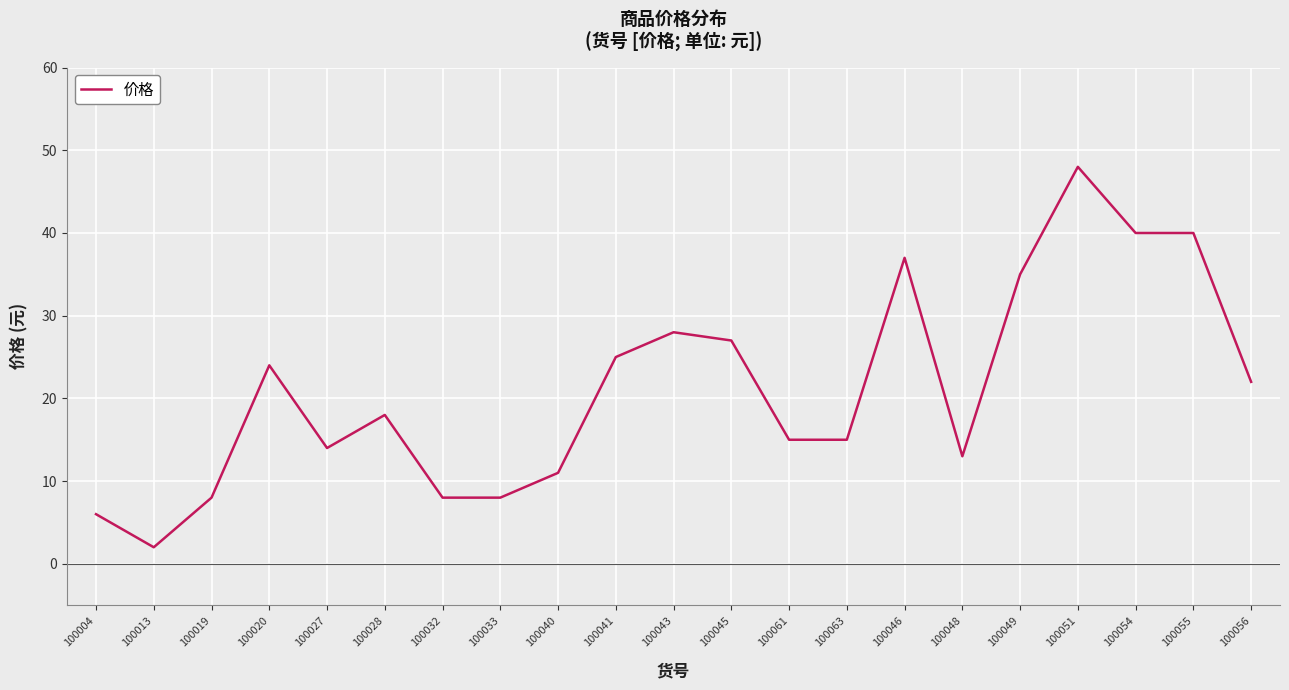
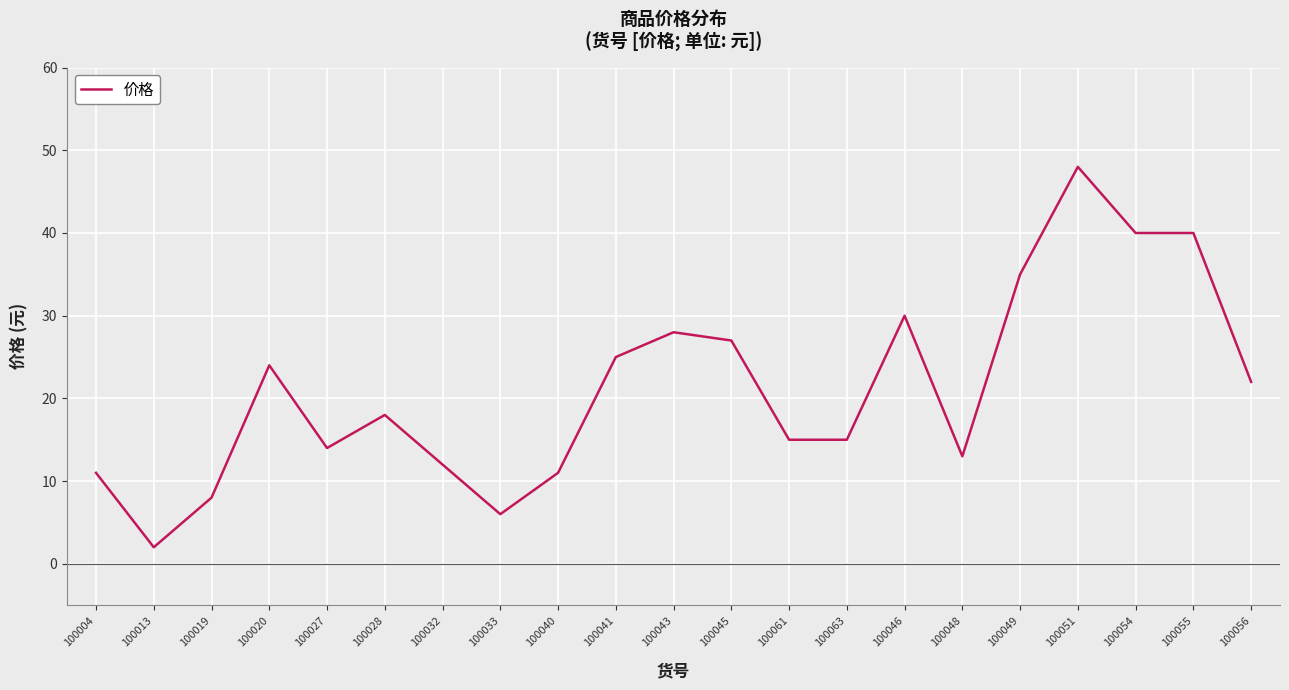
  {
-   "100004": 6,
+   "100004": 11,
    "100013": 2,
    "100019": 8,
    "100020": 24,
    "100027": 14,
    "100028": 18,
-   "100032": 8,
-   "100033": 8,
+   "100032": 12,
+   "100033": 6,
    "100040": 11,
    "100041": 25,
    "100043": 28,
    "100045": 27,
    "100061": 15,
    "100063": 15,
-   "100046": 37,
+   "100046": 30,
    "100048": 13,
    "100049": 35,
    "100051": 48,
    "100054": 40,
    "100055": 40,
    "100056": 22
  }
